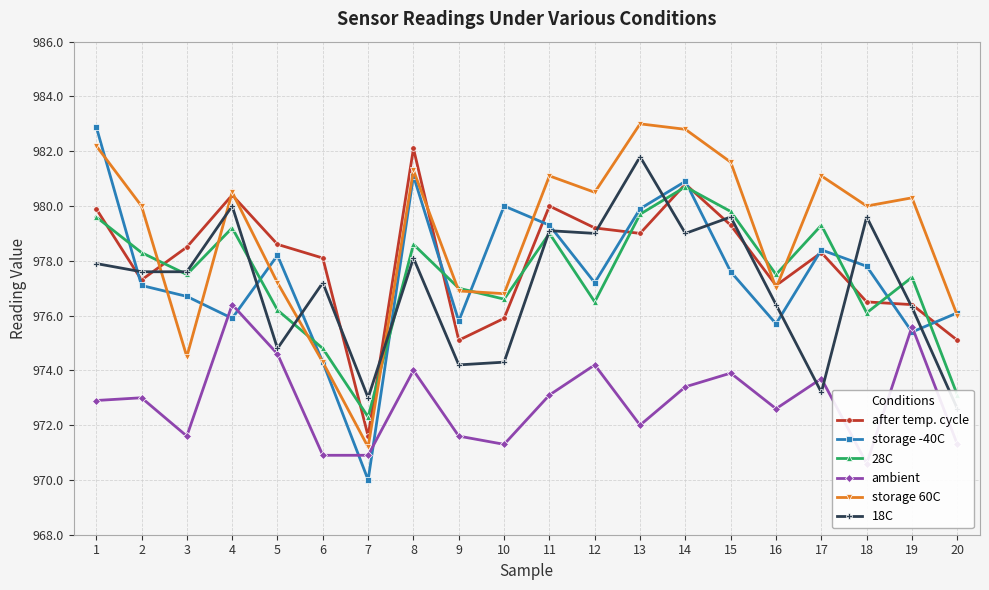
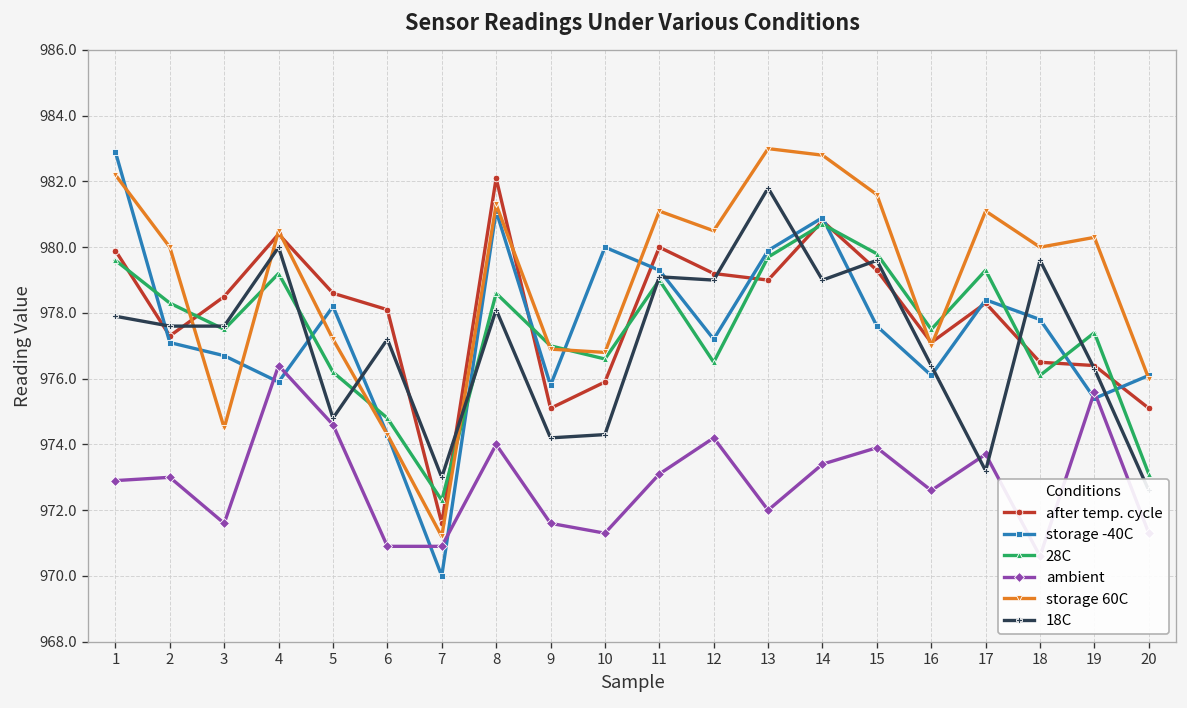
  {
    "after temp. cycle": {
      "1": 979.9,
      "2": 977.3,
      "3": 978.5,
      "4": 980.4,
      "5": 978.6,
      "6": 978.1,
      "7": 971.6,
      "8": 982.1,
      "9": 975.1,
      "10": 975.9,
      "11": 980.0,
      "12": 979.2,
      "13": 979.0,
      "14": 980.8,
      "15": 979.3,
      "16": 977.1,
      "17": 978.3,
      "18": 976.5,
      "19": 976.4,
      "20": 975.1
    },
    "storage -40C": {
      "1": 982.9,
      "2": 977.1,
      "3": 976.7,
      "4": 975.9,
      "5": 978.2,
      "7": 970.0,
      "8": 981.1,
      "9": 975.8,
      "10": 980.0,
      "11": 979.3,
      "12": 977.2,
      "13": 979.9,
      "14": 980.9,
      "15": 977.6,
-     "16": 975.7,
+     "16": 976.1,
      "17": 978.4,
      "18": 977.8,
      "19": 975.4,
      "20": 976.1
    },
    "28C": {
      "1": 979.6,
      "2": 978.3,
      "3": 977.5,
      "4": 979.2,
      "5": 976.2,
      "6": 974.8,
      "7": 972.3,
      "8": 978.6,
      "9": 977.0,
      "10": 976.6,
      "11": 979.0,
      "12": 976.5,
      "13": 979.7,
      "14": 980.7,
      "15": 979.8,
      "16": 977.5,
      "17": 979.3,
      "18": 976.1,
      "19": 977.4
    },
    "ambient": {
      "1": 972.9,
      "2": 973.0,
      "3": 971.6,
      "4": 976.4,
      "5": 974.6,
      "6": 970.9,
      "7": 970.9,
      "8": 974.0,
      "9": 971.6,
      "10": 971.3,
      "11": 973.1,
      "12": 974.2,
      "13": 972.0,
      "14": 973.4,
      "15": 973.9,
      "16": 972.6,
      "17": 973.7,
      "19": 975.6
    },
    "storage 60C": {
      "1": 982.2,
      "2": 980.0,
      "3": 974.5,
      "4": 980.5,
      "5": 977.2,
      "7": 971.2,
      "8": 981.3,
      "9": 976.9,
      "10": 976.8,
      "11": 981.1,
      "12": 980.5,
      "13": 983.0,
      "14": 982.8,
      "15": 981.6,
      "16": 977.0,
      "17": 981.1,
      "18": 980.0,
      "19": 980.3,
      "20": 976.0
    },
    "18C": {
      "1": 977.9,
      "2": 977.6,
      "3": 977.6,
      "4": 980.0,
      "5": 974.8,
      "6": 977.2,
      "7": 973.0,
      "8": 978.1,
      "9": 974.2,
      "10": 974.3,
      "11": 979.1,
      "12": 979.0,
      "13": 981.8,
      "14": 979.0,
      "15": 979.6,
      "16": 976.4,
      "17": 973.2,
      "18": 979.6,
      "19": 976.3
    }
  }
